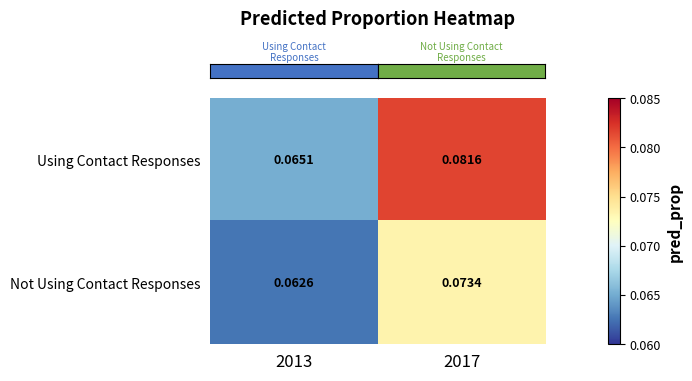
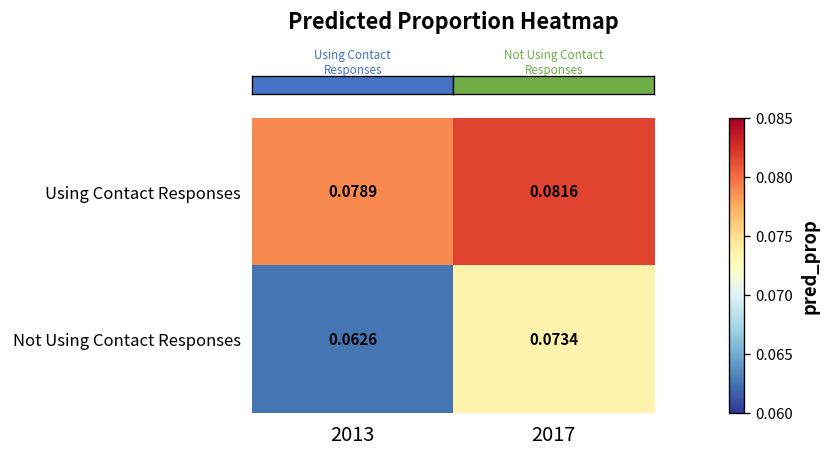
  {
    "Using Contact Responses": {
-     "2013": 0.0651,
+     "2013": 0.0789,
      "2017": 0.0816
    },
    "Not Using Contact Responses": {
      "2013": 0.0626,
      "2017": 0.0734
    }
  }
